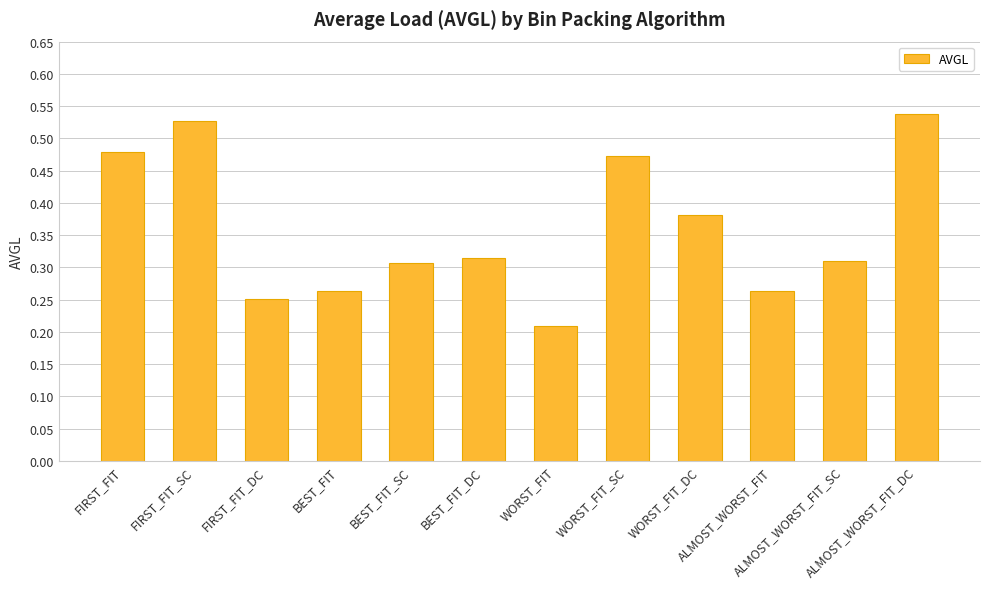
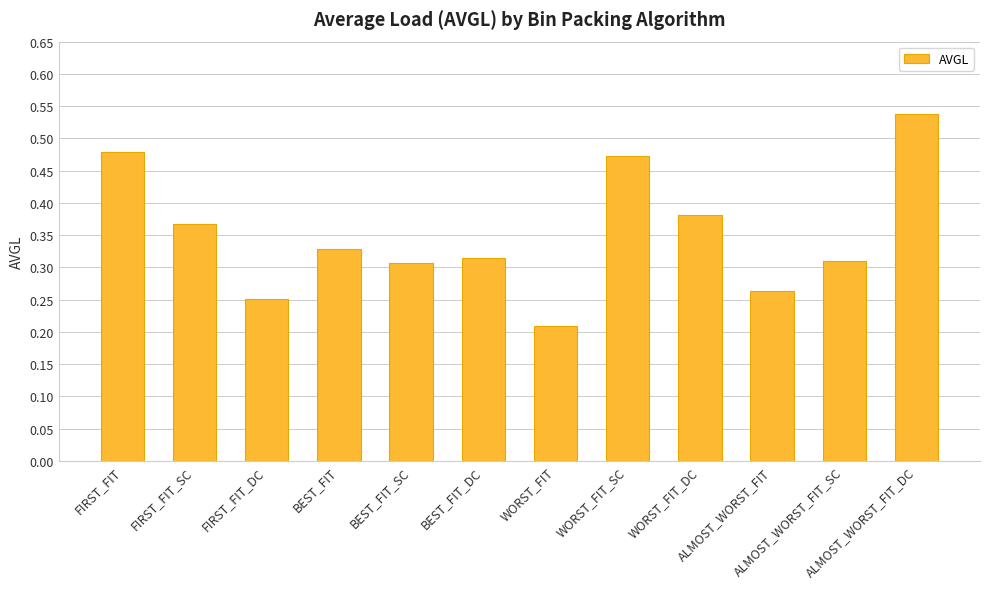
  {
    "FIRST_FIT": 0.48,
-   "FIRST_FIT_SC": 0.53,
+   "FIRST_FIT_SC": 0.37,
    "FIRST_FIT_DC": 0.25,
-   "BEST_FIT": 0.26,
+   "BEST_FIT": 0.33,
    "BEST_FIT_SC": 0.31,
    "BEST_FIT_DC": 0.31,
    "WORST_FIT": 0.21,
    "WORST_FIT_SC": 0.47,
    "WORST_FIT_DC": 0.38,
    "ALMOST_WORST_FIT": 0.26,
    "ALMOST_WORST_FIT_SC": 0.31,
    "ALMOST_WORST_FIT_DC": 0.54
  }
